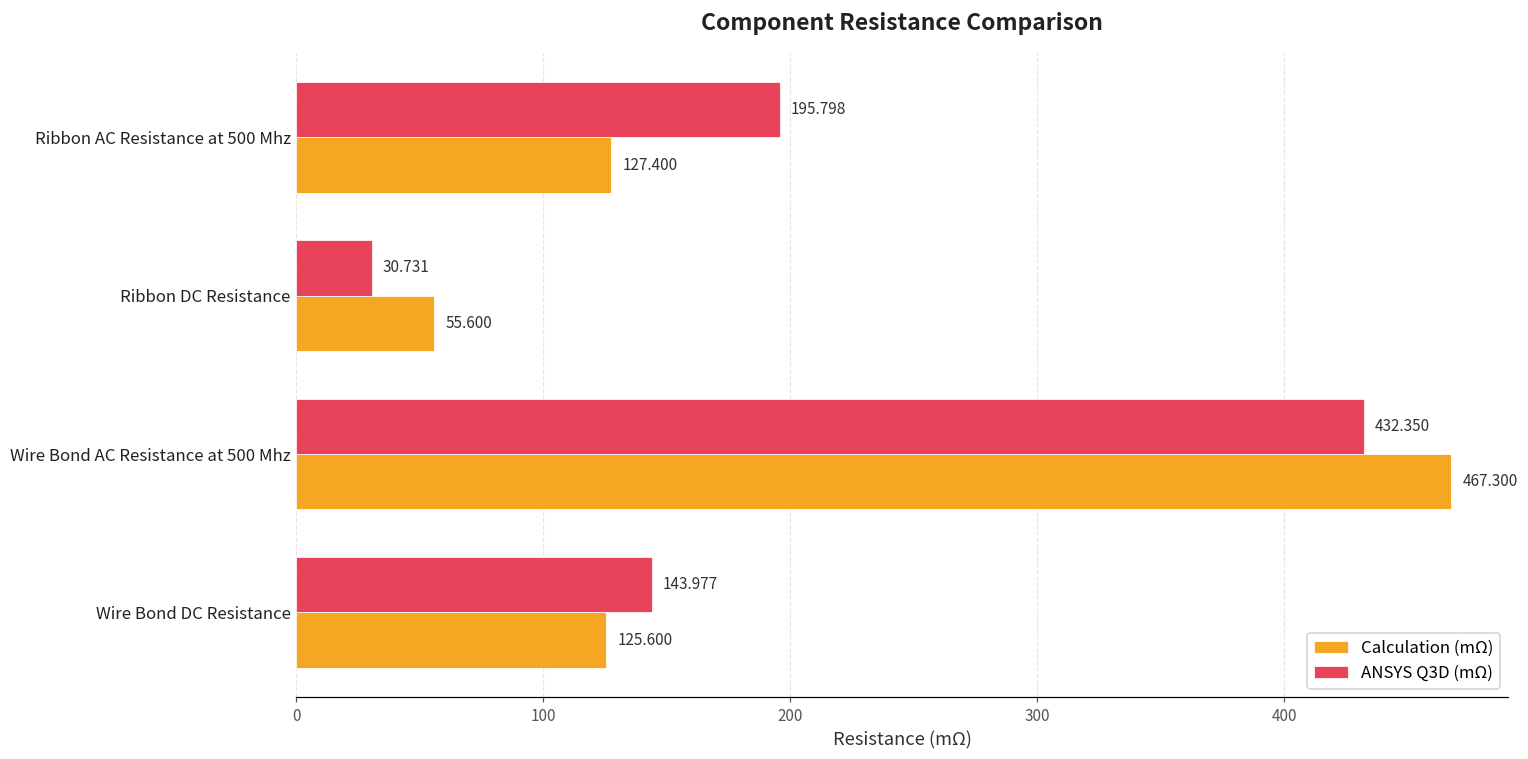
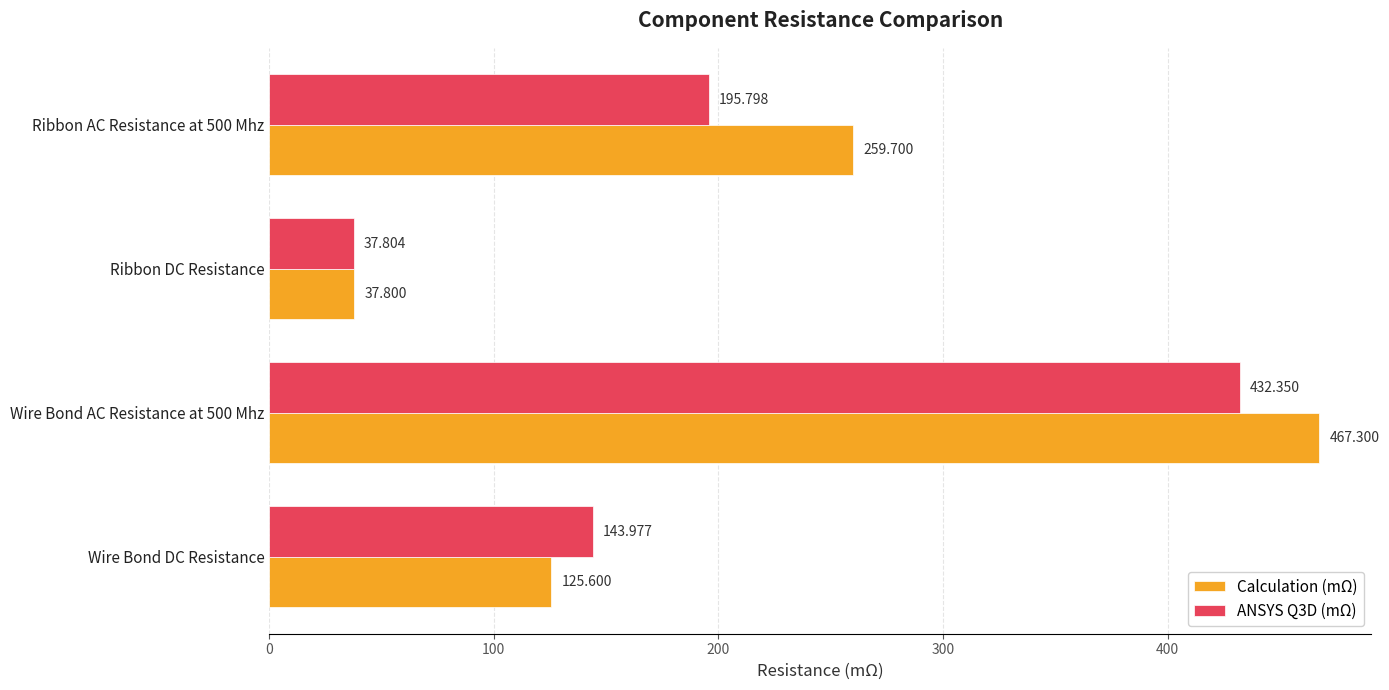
  {
    "Calculation (mΩ)": {
-     "Ribbon AC Resistance at 500 Mhz": 127.400,
-     "Ribbon DC Resistance": 55.600,
+     "Ribbon AC Resistance at 500 Mhz": 259.700,
+     "Ribbon DC Resistance": 37.800,
      "Wire Bond AC Resistance at 500 Mhz": 467.300,
      "Wire Bond DC Resistance": 125.600
    },
    "ANSYS Q3D (mΩ)": {
      "Ribbon AC Resistance at 500 Mhz": 195.798,
-     "Ribbon DC Resistance": 30.731,
+     "Ribbon DC Resistance": 37.804,
      "Wire Bond AC Resistance at 500 Mhz": 432.350,
      "Wire Bond DC Resistance": 143.977
    }
  }
